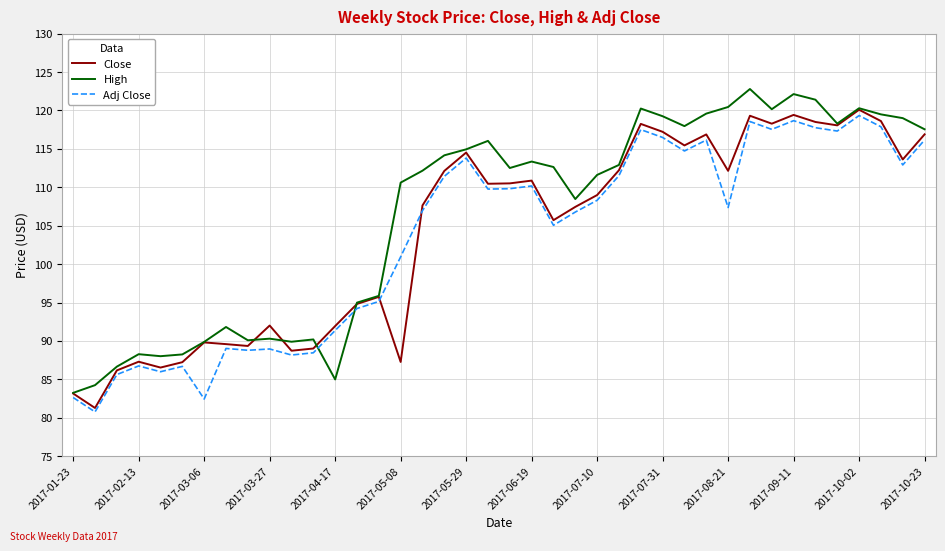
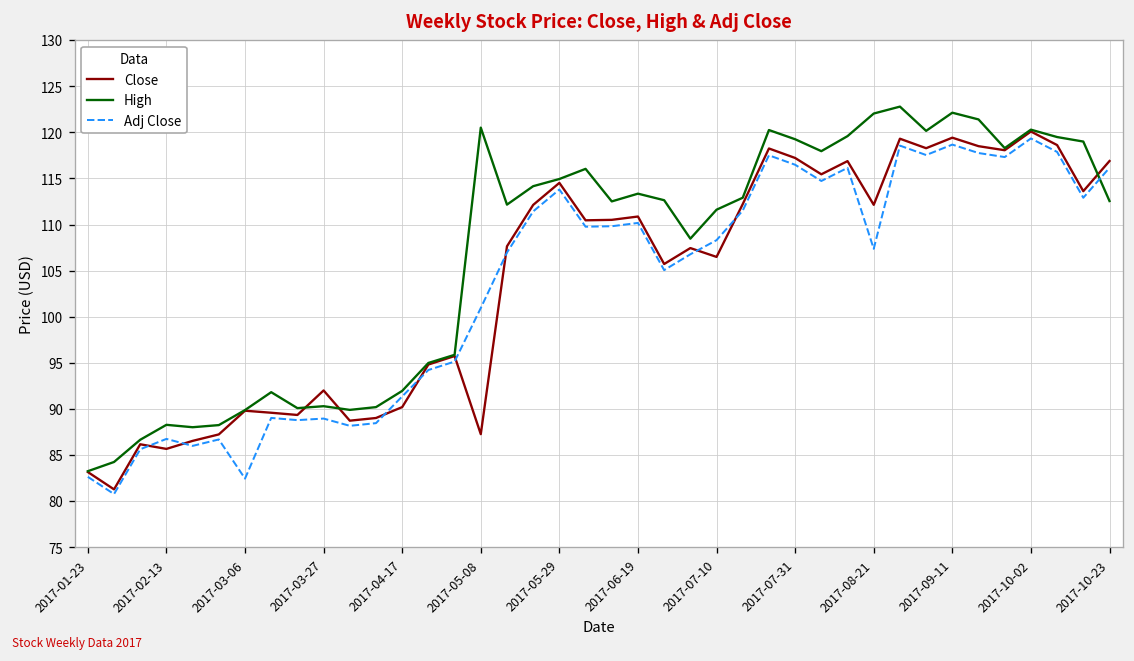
  {
    "Close": {
-     "2017-02-13": 87,
+     "2017-02-13": 86,
      "2017-03-27": 92,
-     "2017-04-17": 92,
+     "2017-04-17": 90,
      "2017-05-08": 87,
      "2017-05-29": 115,
      "2017-06-19": 111,
-     "2017-07-10": 109,
+     "2017-07-10": 106,
      "2017-07-31": 117,
      "2017-08-21": 112,
      "2017-09-11": 119,
      "2017-10-23": 117
    },
    "High": {
      "2017-02-13": 88,
      "2017-03-27": 90,
-     "2017-04-17": 85,
-     "2017-05-08": 111,
+     "2017-04-17": 92,
+     "2017-05-08": 121,
      "2017-05-29": 115,
      "2017-06-19": 113,
      "2017-07-10": 112,
      "2017-07-31": 119,
-     "2017-08-21": 120,
+     "2017-08-21": 122,
      "2017-09-11": 122,
-     "2017-10-23": 118
+     "2017-10-23": 113
    },
    "Adj Close": {
      "2017-01-23": 83,
      "2017-02-13": 87,
      "2017-03-06": 82,
      "2017-03-27": 89,
      "2017-04-17": 91,
      "2017-05-08": 101,
      "2017-05-29": 114,
      "2017-06-19": 110,
      "2017-07-10": 108,
      "2017-07-31": 116,
      "2017-08-21": 107,
      "2017-09-11": 119,
      "2017-10-02": 119,
      "2017-10-23": 116
    }
  }
